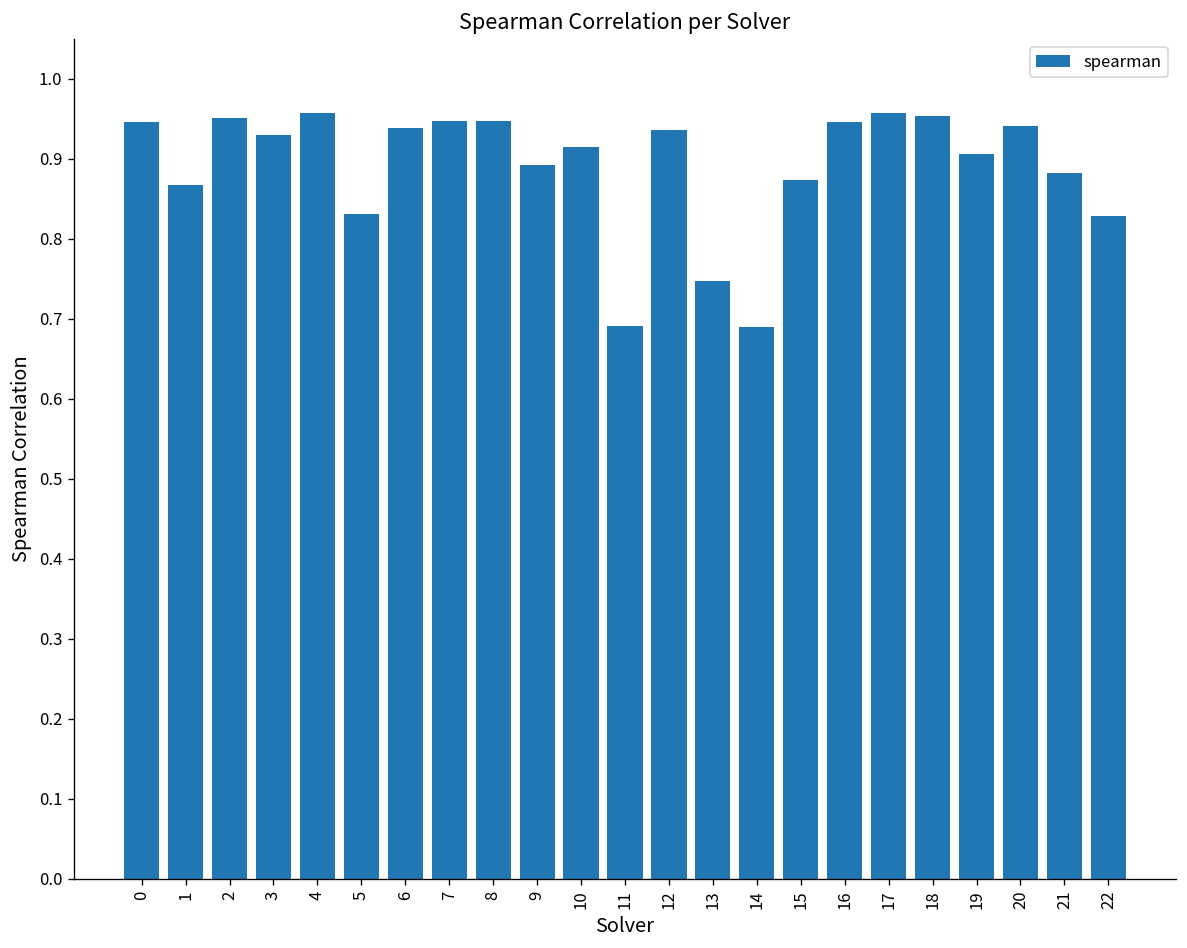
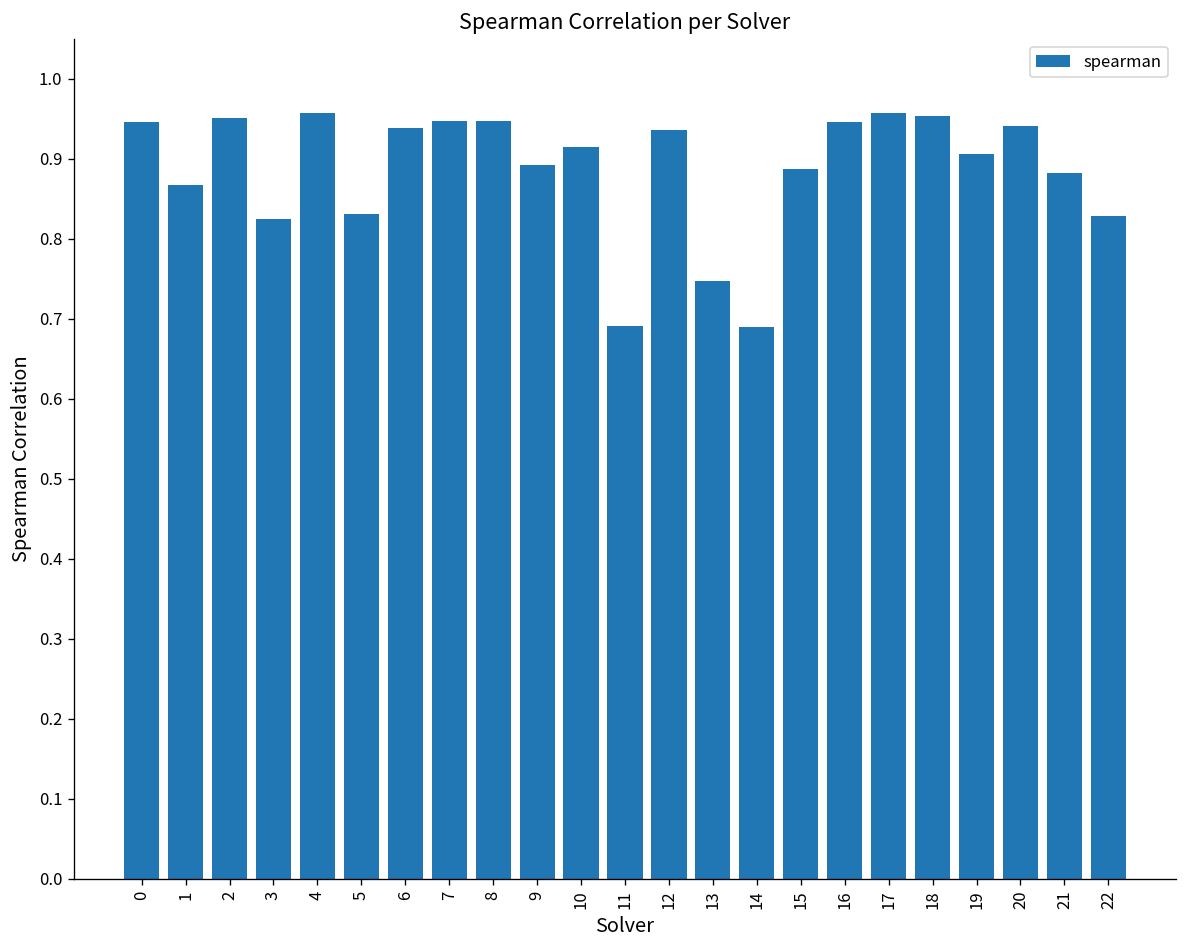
  {
    "0": 0.95,
    "1": 0.87,
    "2": 0.95,
-   "3": 0.93,
+   "3": 0.83,
    "4": 0.96,
    "5": 0.83,
    "6": 0.94,
    "7": 0.95,
    "8": 0.95,
    "9": 0.89,
    "10": 0.91,
    "11": 0.69,
    "12": 0.94,
    "13": 0.75,
    "14": 0.69,
-   "15": 0.87,
+   "15": 0.89,
    "16": 0.95,
    "17": 0.96,
    "18": 0.95,
    "19": 0.91,
    "20": 0.94,
    "21": 0.88,
    "22": 0.83
  }
